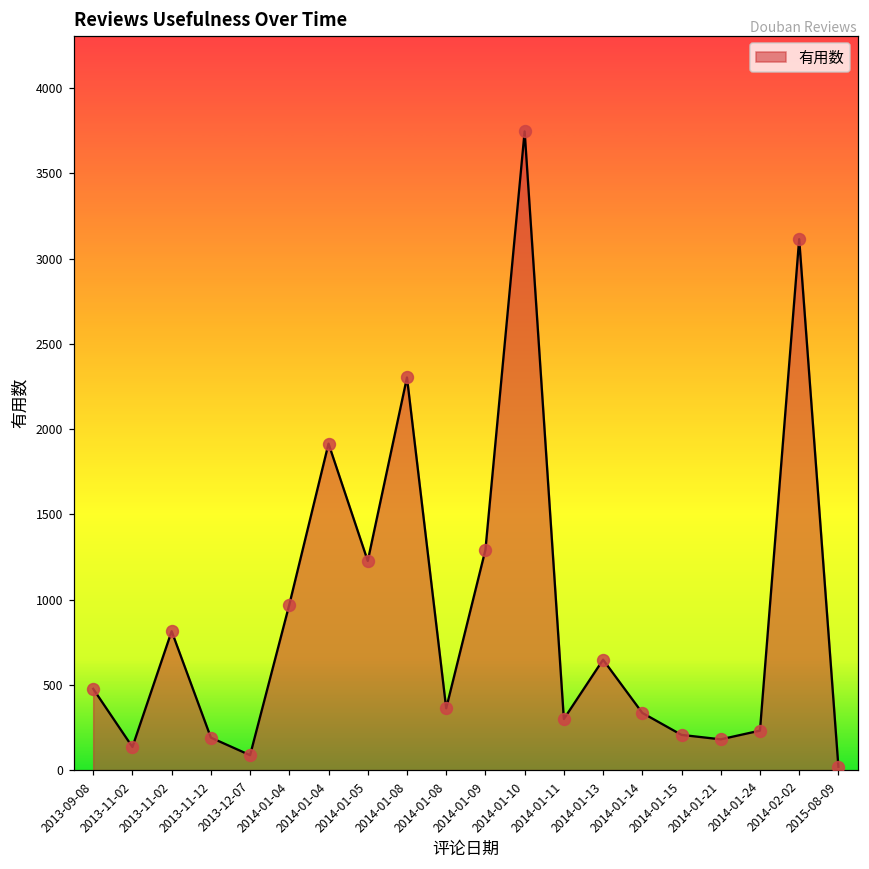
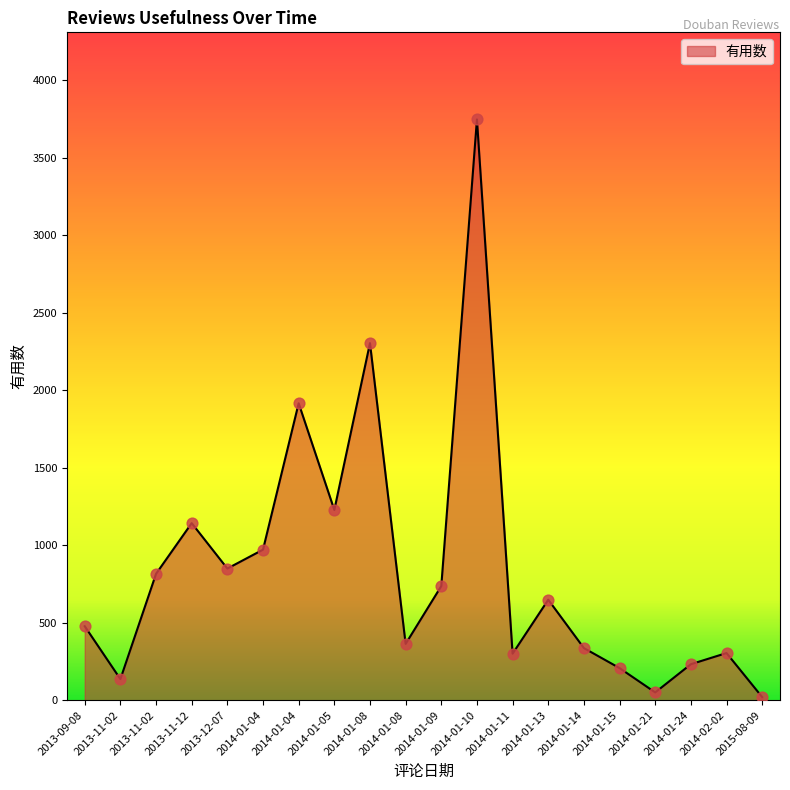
  {
    "2013-09-08": 480,
-   "2013-11-12": 190,
-   "2013-12-07": 90,
+   "2013-11-12": 1140,
+   "2013-12-07": 850,
    "2014-01-05": 1230,
-   "2014-01-09": 1290,
+   "2014-01-09": 740,
    "2014-01-10": 3750,
    "2014-01-11": 300,
    "2014-01-13": 650,
    "2014-01-14": 340,
    "2014-01-15": 210,
-   "2014-01-21": 180,
+   "2014-01-21": 50,
    "2014-01-24": 230,
-   "2014-02-02": 3110,
+   "2014-02-02": 300,
    "2015-08-09": 20
  }
